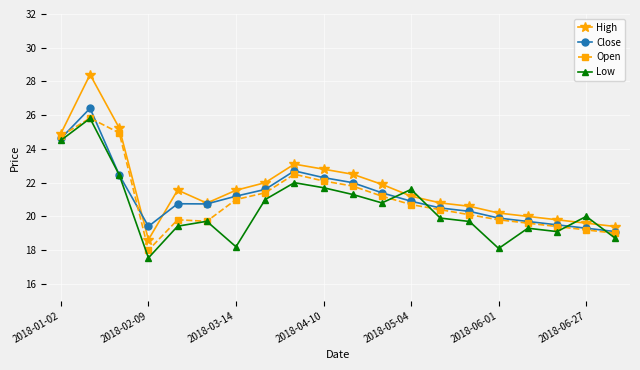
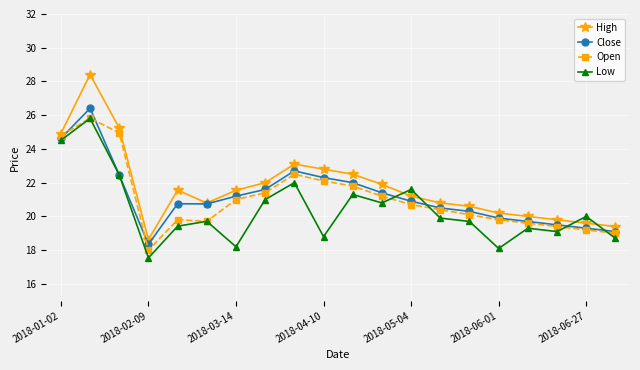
  {
    "Close": {
-     "2018-02-09": 19.4,
+     "2018-02-09": 18.4,
      "2018-03-14": 21.2,
      "2018-04-10": 22.3,
      "2018-05-04": 20.9
    },
    "Low": {
      "2018-02-09": 17.5,
      "2018-03-14": 18.2,
-     "2018-04-10": 21.7,
+     "2018-04-10": 18.8,
      "2018-05-04": 21.6,
      "2018-06-01": 18.1,
      "2018-06-27": 20.0
    }
  }
